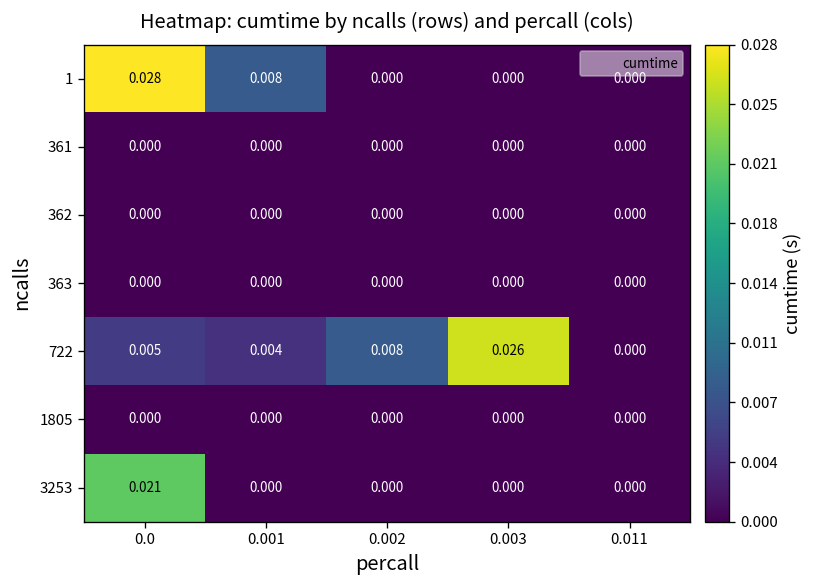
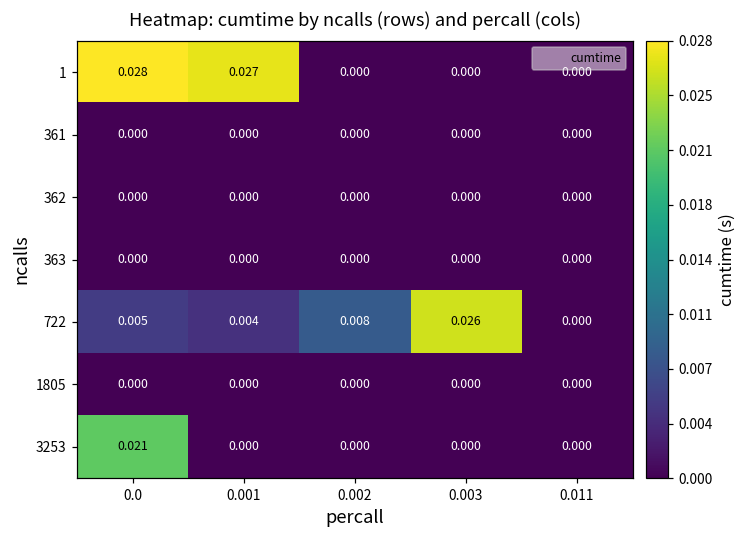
  {
    "1": {
      "0.0": 0.028,
-     "0.001": 0.008,
+     "0.001": 0.027,
      "0.002": 0.000,
      "0.003": 0.000
    },
    "361": {
      "0.0": 0.000,
      "0.001": 0.000,
      "0.002": 0.000,
      "0.003": 0.000,
      "0.011": 0.000
    },
    "362": {
      "0.0": 0.000,
      "0.001": 0.000,
      "0.002": 0.000,
      "0.003": 0.000,
      "0.011": 0.000
    },
    "363": {
      "0.0": 0.000,
      "0.001": 0.000,
      "0.002": 0.000,
      "0.003": 0.000,
      "0.011": 0.000
    },
    "722": {
      "0.0": 0.005,
      "0.001": 0.004,
      "0.002": 0.008,
      "0.003": 0.026,
      "0.011": 0.000
    },
    "1805": {
      "0.0": 0.000,
      "0.001": 0.000,
      "0.002": 0.000,
      "0.003": 0.000,
      "0.011": 0.000
    },
    "3253": {
      "0.0": 0.021,
      "0.001": 0.000,
      "0.002": 0.000,
      "0.003": 0.000,
      "0.011": 0.000
    }
  }
